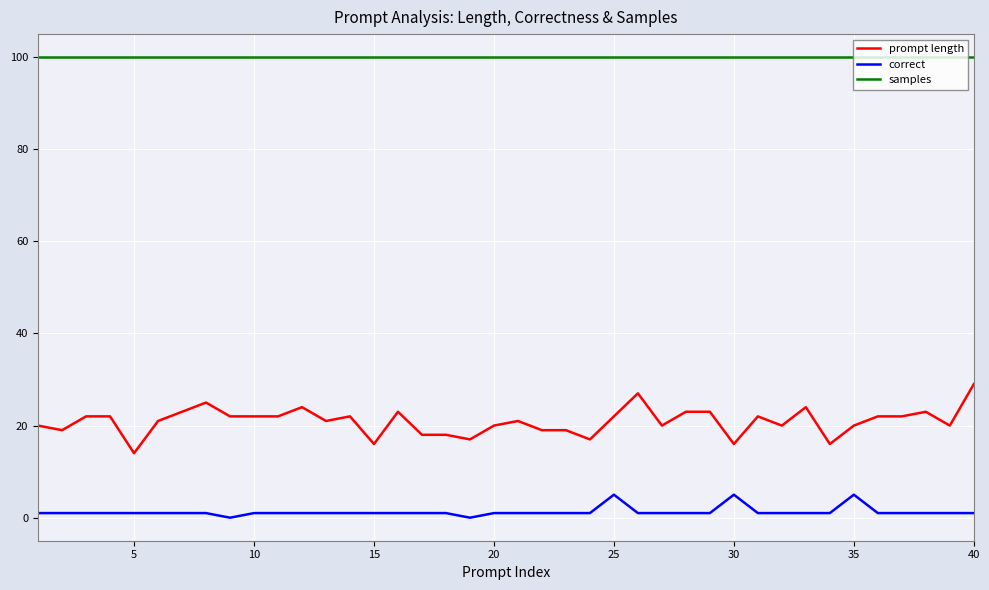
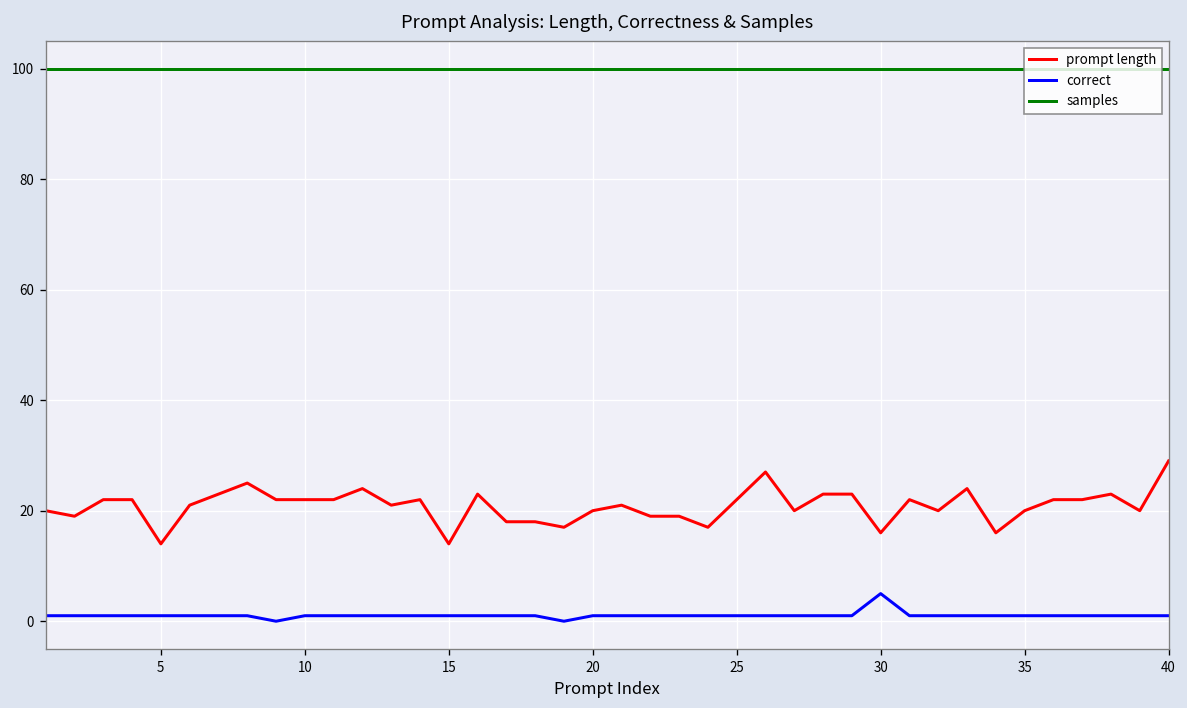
  {
    "prompt length": {
      "5": 14,
      "10": 22,
-     "15": 16,
+     "15": 14,
      "20": 20,
      "25": 22,
      "30": 16,
      "35": 20,
      "40": 29
    },
    "correct": {
      "5": 1,
      "10": 1,
      "15": 1,
      "20": 1,
-     "25": 5,
+     "25": 1,
      "30": 5,
-     "35": 5,
+     "35": 1,
      "40": 1
    },
    "samples": {
      "5": 100,
      "10": 100,
      "15": 100,
      "20": 100,
      "25": 100,
      "30": 100,
      "40": 100
    }
  }
